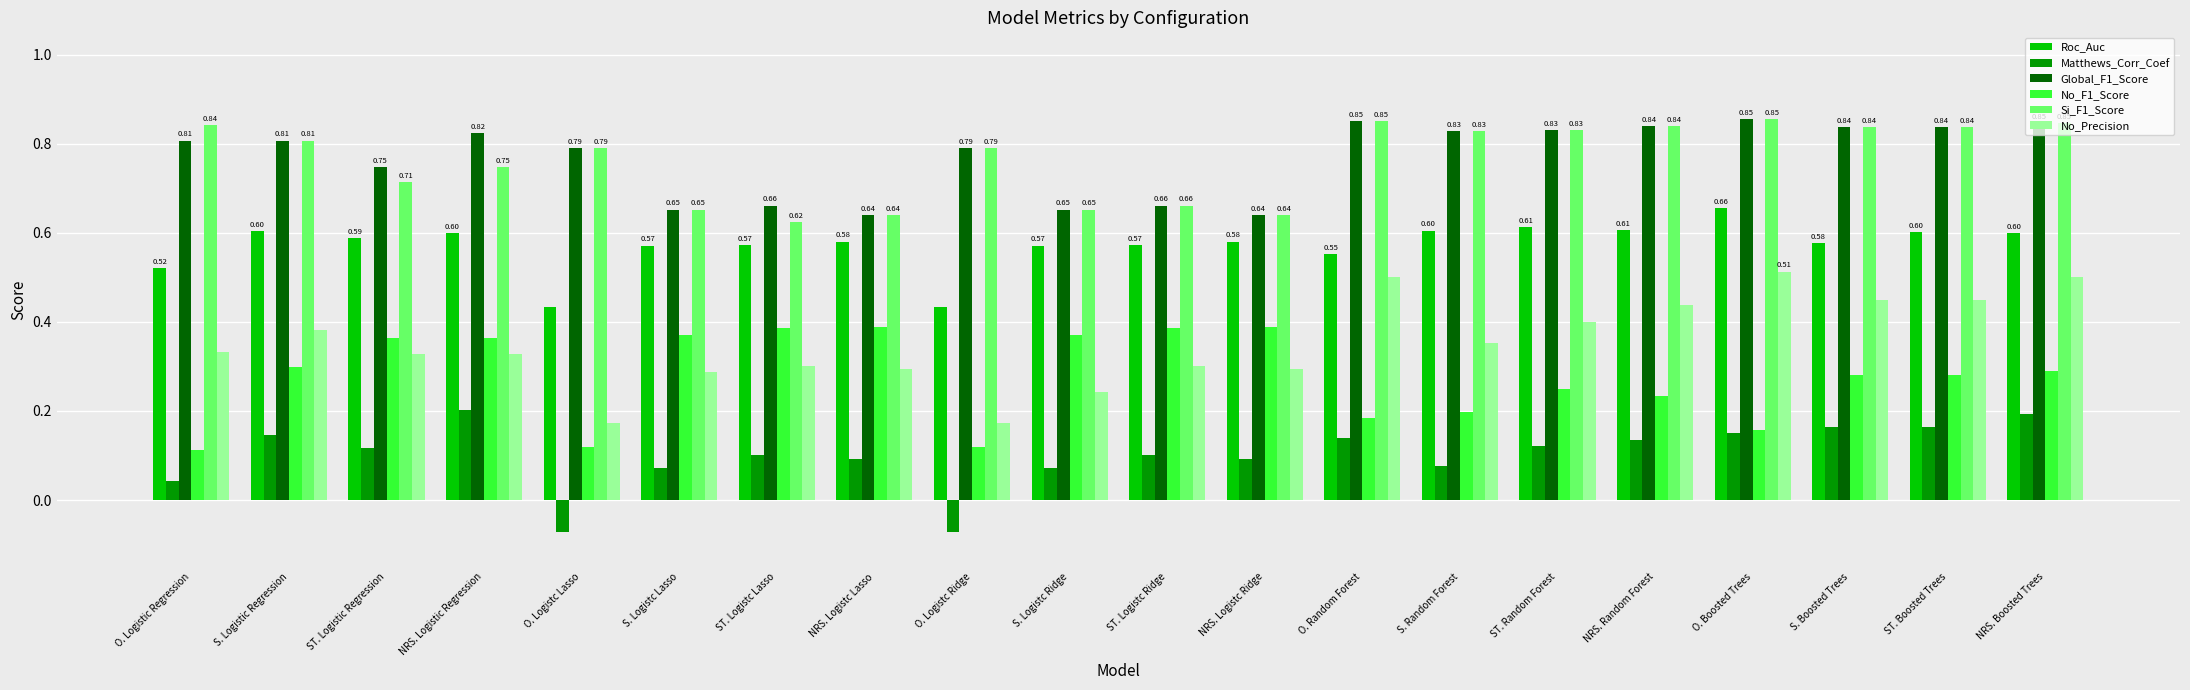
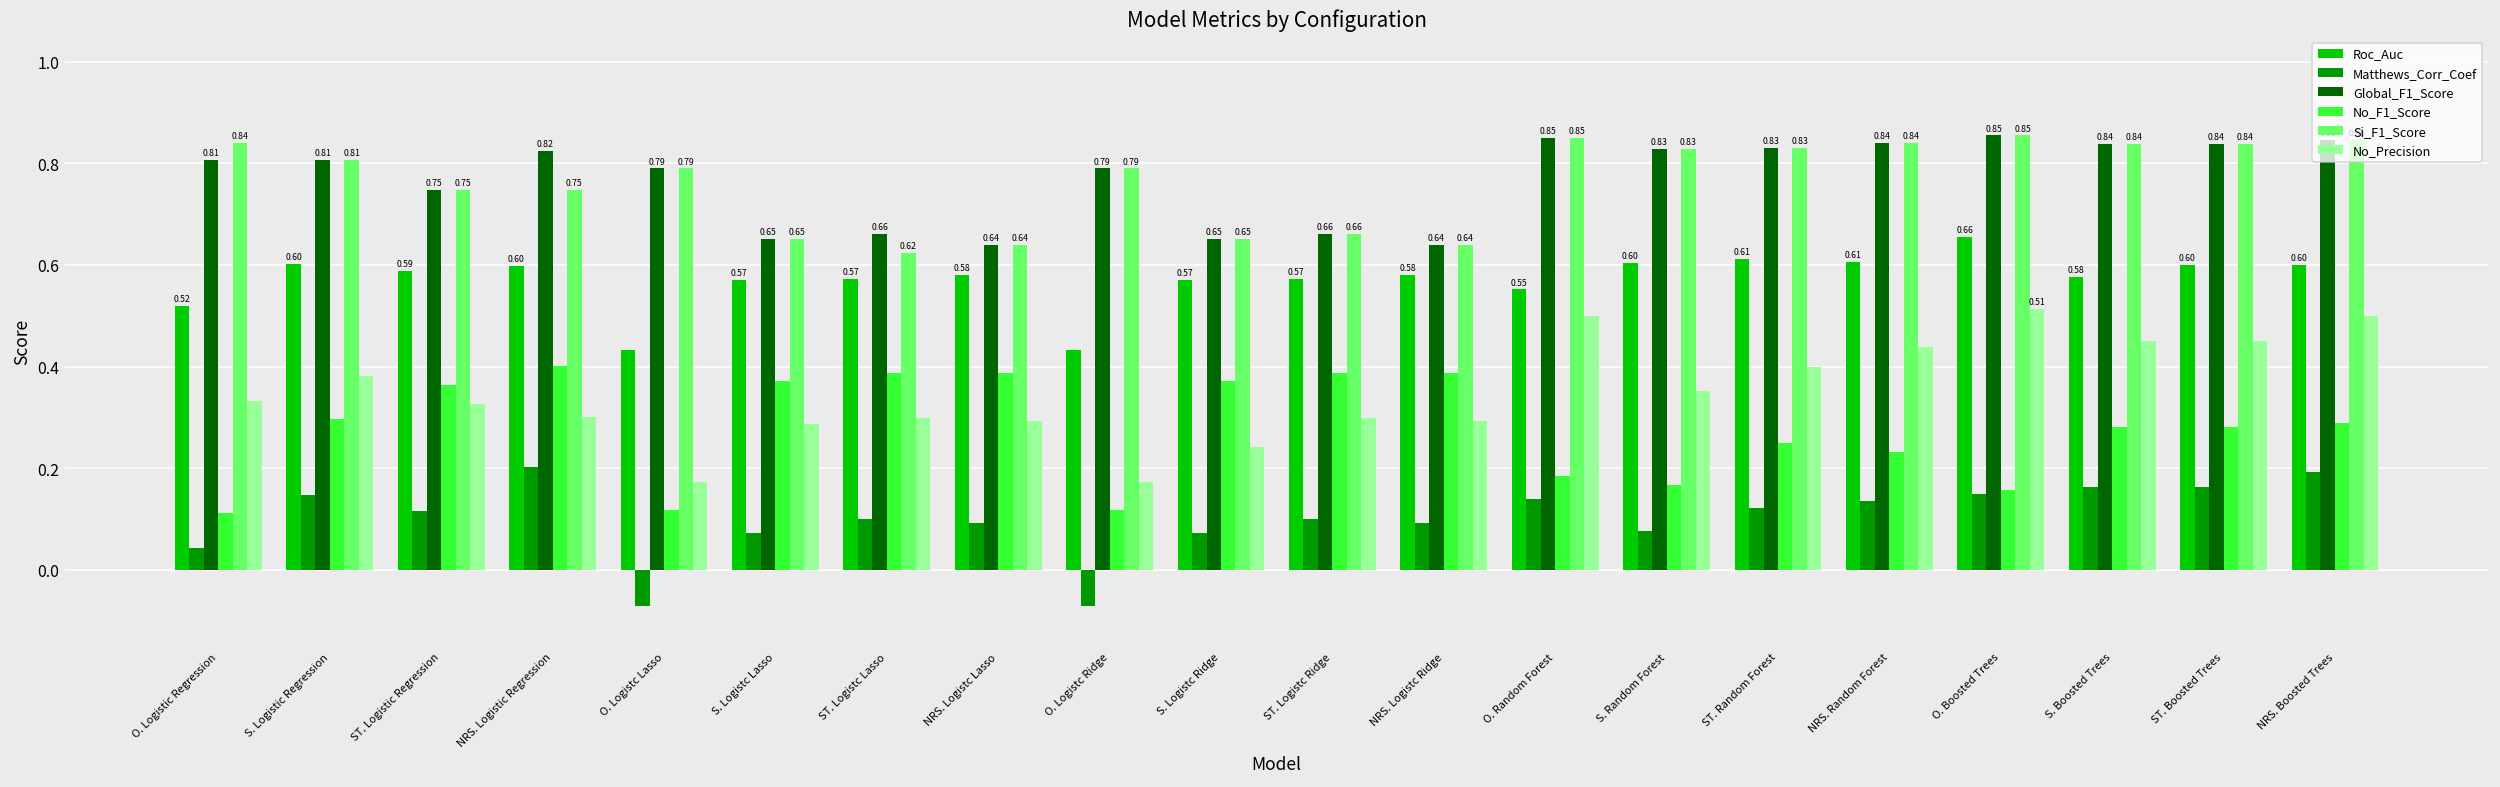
  {
    "No_F1_Score": {
      "O. Logistic Regression": 0.11,
      "S. Logistic Regression": 0.30,
      "ST. Logistic Regression": 0.36,
-     "NRS. Logistic Regression": 0.36,
+     "NRS. Logistic Regression": 0.40,
      "O. Logistc Lasso": 0.12,
      "S. Logistc Lasso": 0.37,
      "ST. Logistc Lasso": 0.39,
      "NRS. Logistc Lasso": 0.39,
      "O. Logistc Ridge": 0.12,
      "S. Logistc Ridge": 0.37,
      "ST. Logistc Ridge": 0.39,
      "NRS. Logistc Ridge": 0.39,
      "O. Random Forest": 0.19,
-     "S. Random Forest": 0.20,
+     "S. Random Forest": 0.17,
      "ST. Random Forest": 0.25,
      "NRS. Random Forest": 0.23,
      "O. Boosted Trees": 0.16,
      "S. Boosted Trees": 0.28,
      "ST. Boosted Trees": 0.28,
      "NRS. Boosted Trees": 0.29
    },
    "Si_F1_Score": {
      "O. Logistic Regression": 0.84,
      "S. Logistic Regression": 0.81,
-     "ST. Logistic Regression": 0.71,
+     "ST. Logistic Regression": 0.75,
      "NRS. Logistic Regression": 0.75,
      "O. Logistc Lasso": 0.79,
      "S. Logistc Lasso": 0.65,
      "ST. Logistc Lasso": 0.62,
      "NRS. Logistc Lasso": 0.64,
      "O. Logistc Ridge": 0.79,
      "S. Logistc Ridge": 0.65,
      "ST. Logistc Ridge": 0.66,
      "NRS. Logistc Ridge": 0.64,
      "O. Random Forest": 0.85,
      "S. Random Forest": 0.83,
      "ST. Random Forest": 0.83,
      "NRS. Random Forest": 0.84,
      "O. Boosted Trees": 0.85,
      "S. Boosted Trees": 0.84,
      "ST. Boosted Trees": 0.84
    },
    "No_Precision": {
      "O. Logistic Regression": 0.33,
      "S. Logistic Regression": 0.38,
      "ST. Logistic Regression": 0.33,
-     "NRS. Logistic Regression": 0.33,
+     "NRS. Logistic Regression": 0.30,
      "O. Logistc Lasso": 0.17,
      "S. Logistc Lasso": 0.29,
      "ST. Logistc Lasso": 0.30,
      "NRS. Logistc Lasso": 0.29,
      "O. Logistc Ridge": 0.17,
      "S. Logistc Ridge": 0.24,
      "ST. Logistc Ridge": 0.30,
      "NRS. Logistc Ridge": 0.29,
      "O. Random Forest": 0.50,
      "S. Random Forest": 0.35,
      "ST. Random Forest": 0.40,
      "NRS. Random Forest": 0.44,
      "S. Boosted Trees": 0.45,
      "ST. Boosted Trees": 0.45,
      "NRS. Boosted Trees": 0.50
    }
  }
